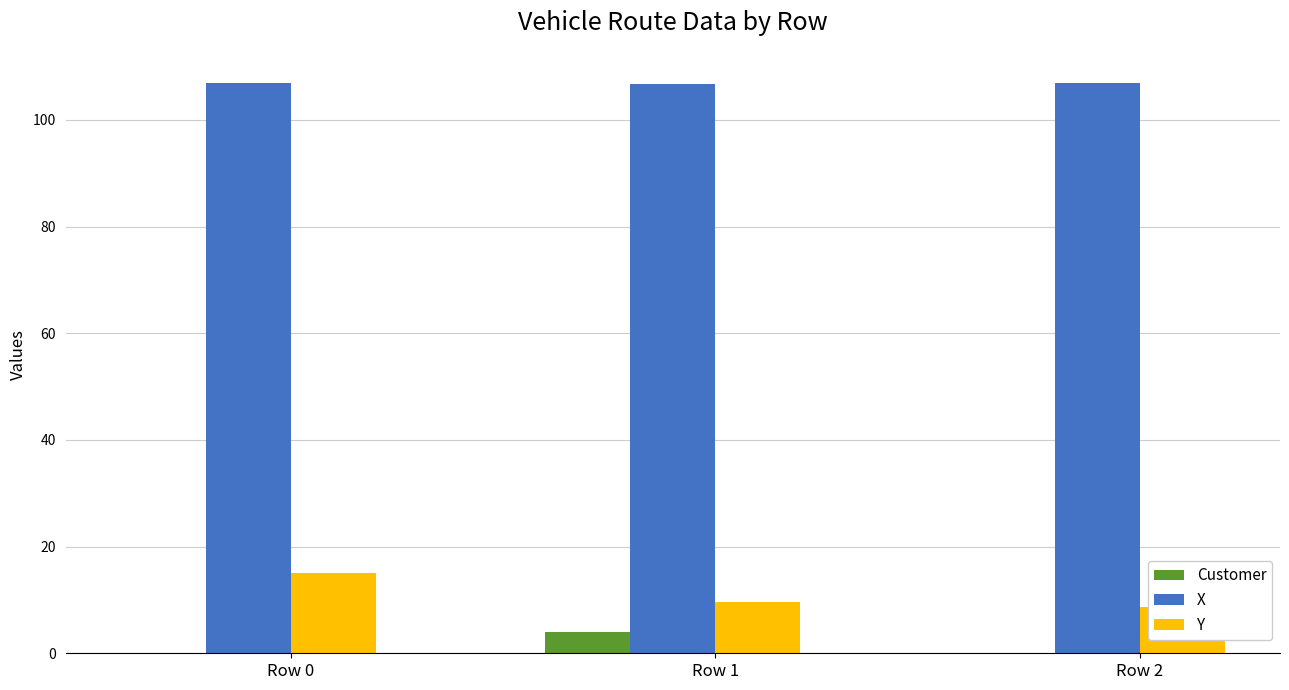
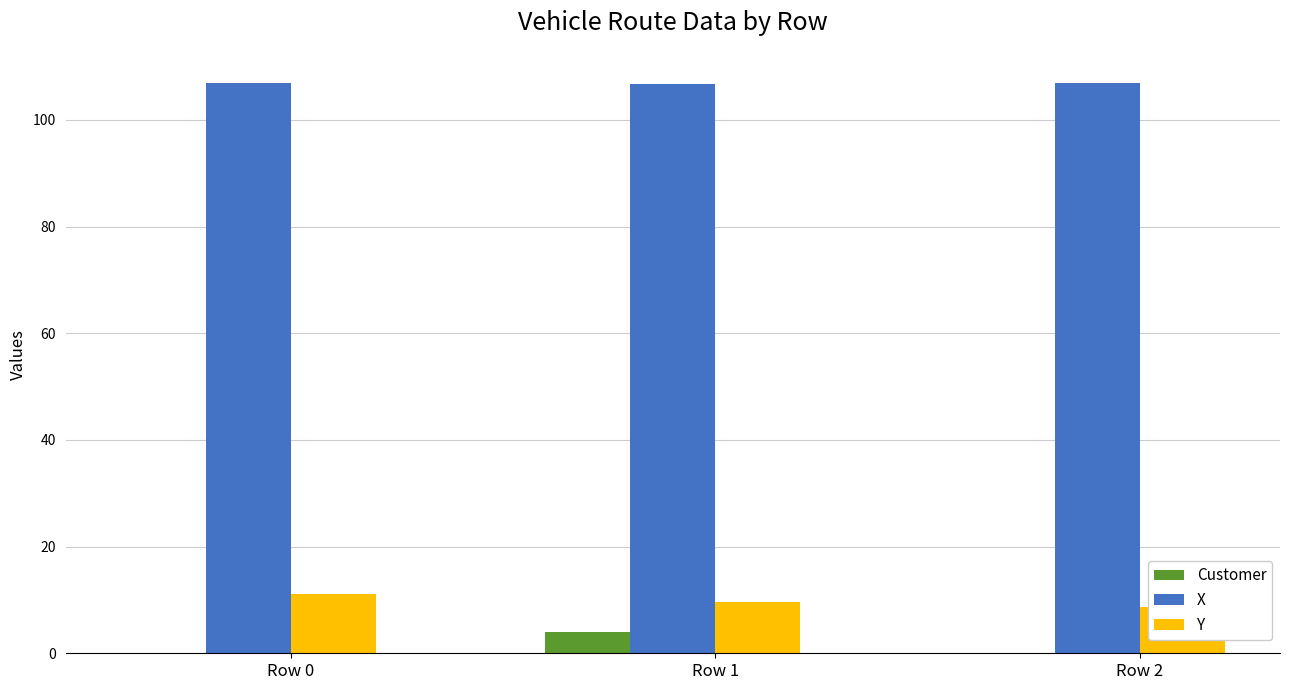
  {
    "Customer": {
      "Row 0": 0,
      "Row 1": 4,
      "Row 2": 0
    },
    "X": {
      "Row 0": 107,
      "Row 1": 107,
      "Row 2": 107
    },
    "Y": {
-     "Row 0": 15,
+     "Row 0": 11,
      "Row 1": 10
    }
  }
